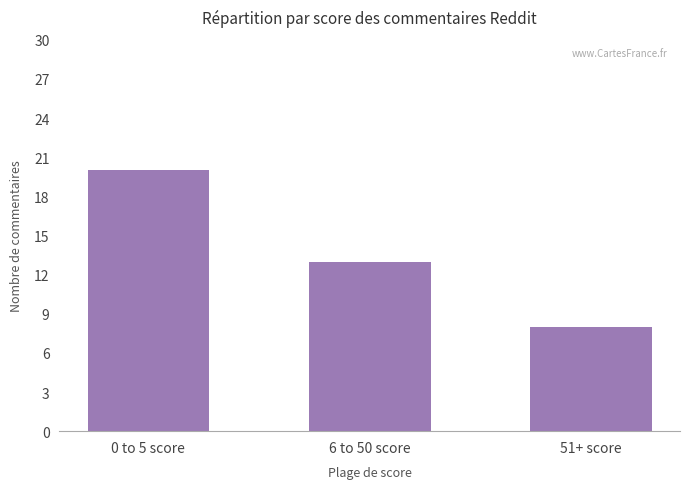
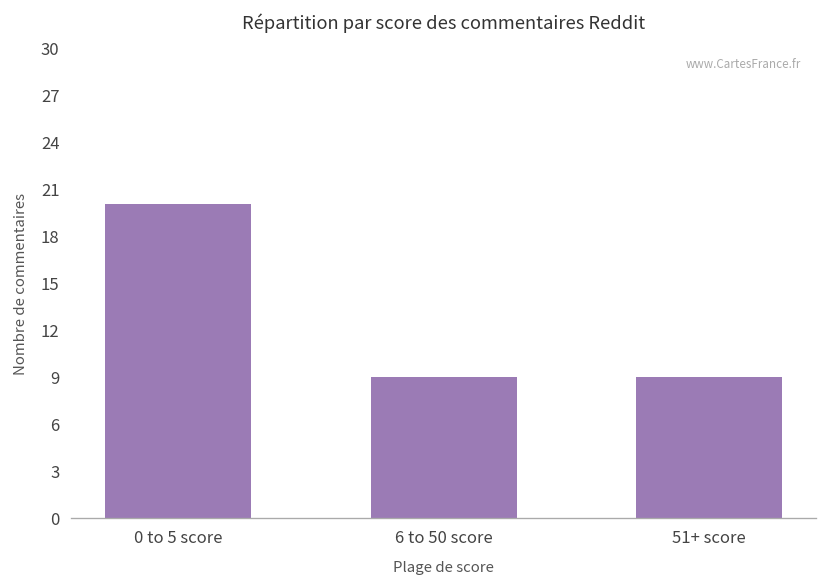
  {
    "0 to 5 score": 20,
-   "6 to 50 score": 13,
-   "51+ score": 8
+   "6 to 50 score": 9,
+   "51+ score": 9
  }
